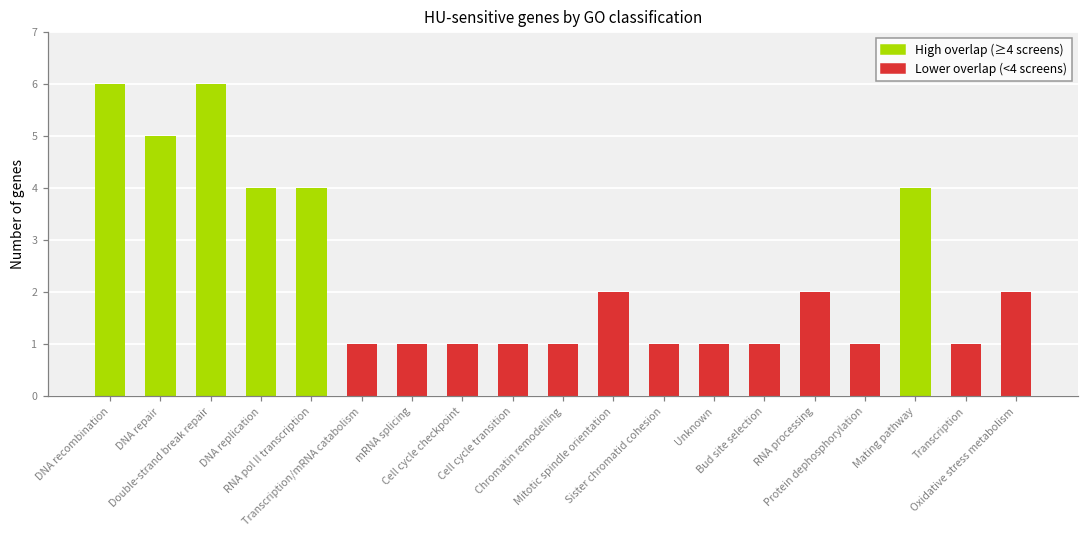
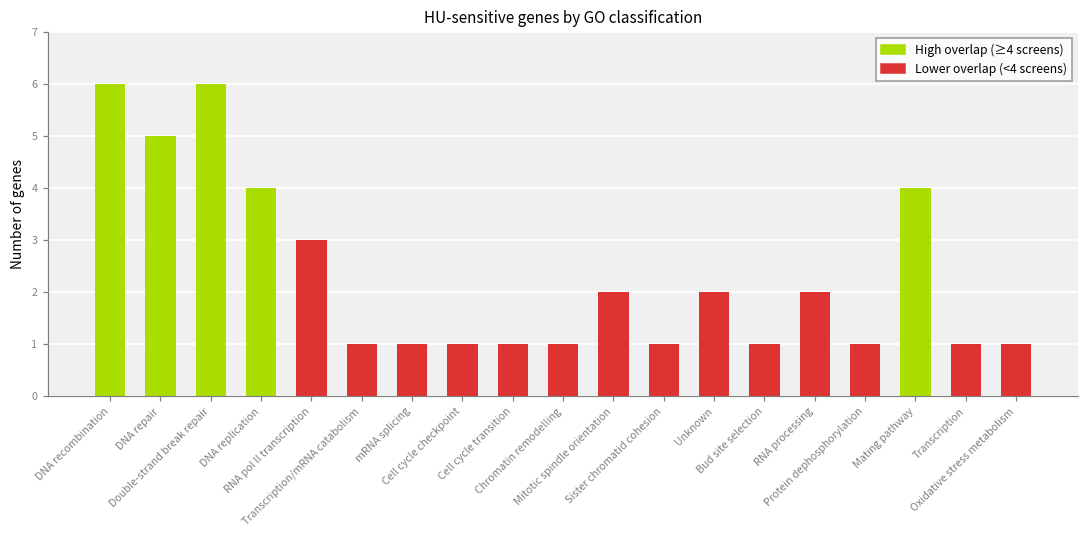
  {
    "DNA recombination": 6,
    "DNA repair": 5,
    "Double-strand break repair": 6,
    "DNA replication": 4,
-   "RNA pol II transcription": 4,
+   "RNA pol II transcription": 3,
    "Transcription/mRNA catabolism": 1,
    "mRNA splicing": 1,
    "Cell cycle checkpoint": 1,
    "Cell cycle transition": 1,
    "Chromatin remodelling": 1,
    "Mitotic spindle orientation": 2,
    "Sister chromatid cohesion": 1,
-   "Unknown": 1,
+   "Unknown": 2,
    "Bud site selection": 1,
    "RNA processing": 2,
    "Protein dephosphorylation": 1,
    "Mating pathway": 4,
    "Transcription": 1,
-   "Oxidative stress metabolism": 2
+   "Oxidative stress metabolism": 1
  }
